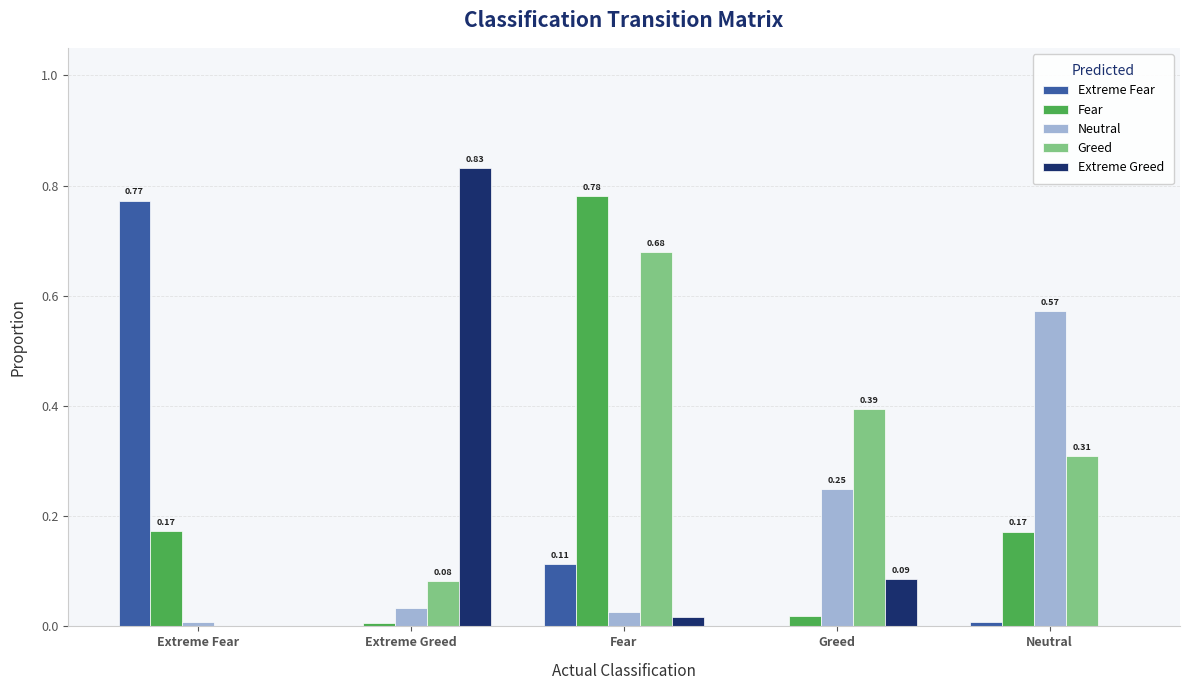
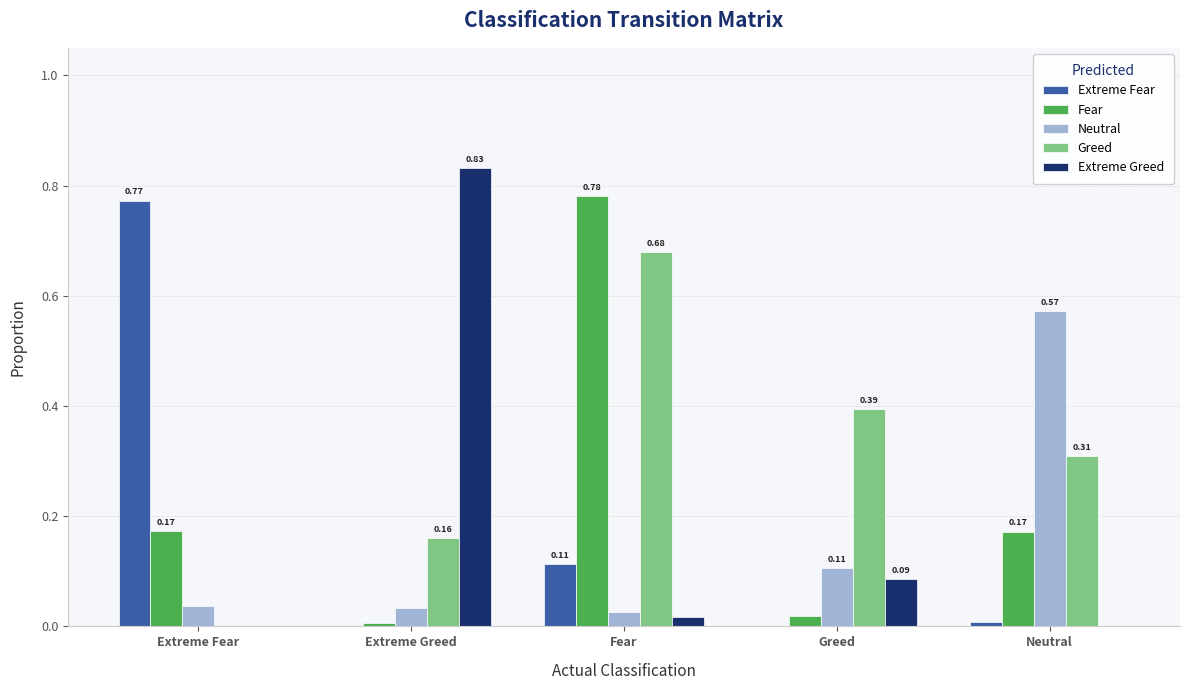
  {
    "Extreme Fear": {
      "Extreme Fear": 0.77,
      "Fear": 0.11
    },
    "Fear": {
      "Extreme Fear": 0.17,
      "Fear": 0.78,
      "Neutral": 0.17
    },
    "Neutral": {
-     "Extreme Fear": 0.01,
-     "Greed": 0.25,
+     "Extreme Fear": 0.04,
+     "Greed": 0.11,
      "Neutral": 0.57
    },
    "Greed": {
-     "Extreme Greed": 0.08,
+     "Extreme Greed": 0.16,
      "Fear": 0.68,
      "Greed": 0.39,
      "Neutral": 0.31
    },
    "Extreme Greed": {
      "Extreme Greed": 0.83,
      "Greed": 0.09
    }
  }
